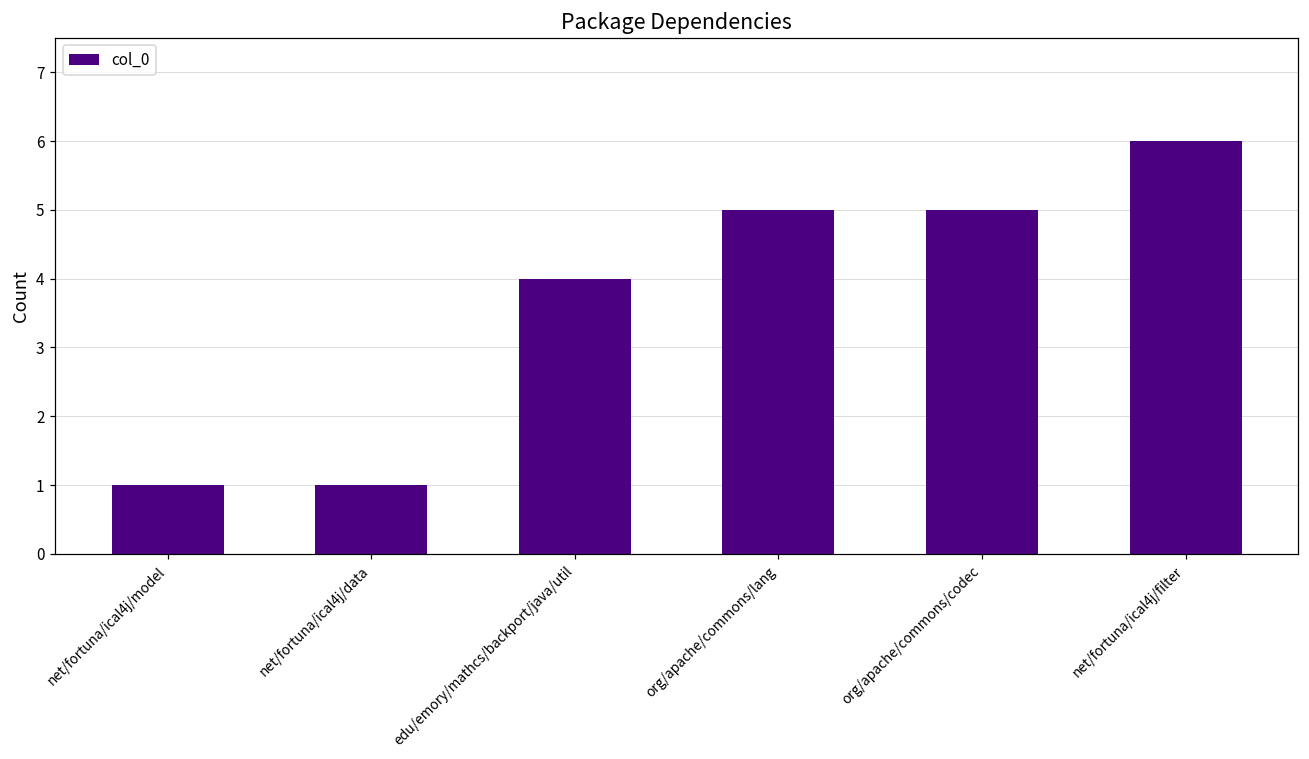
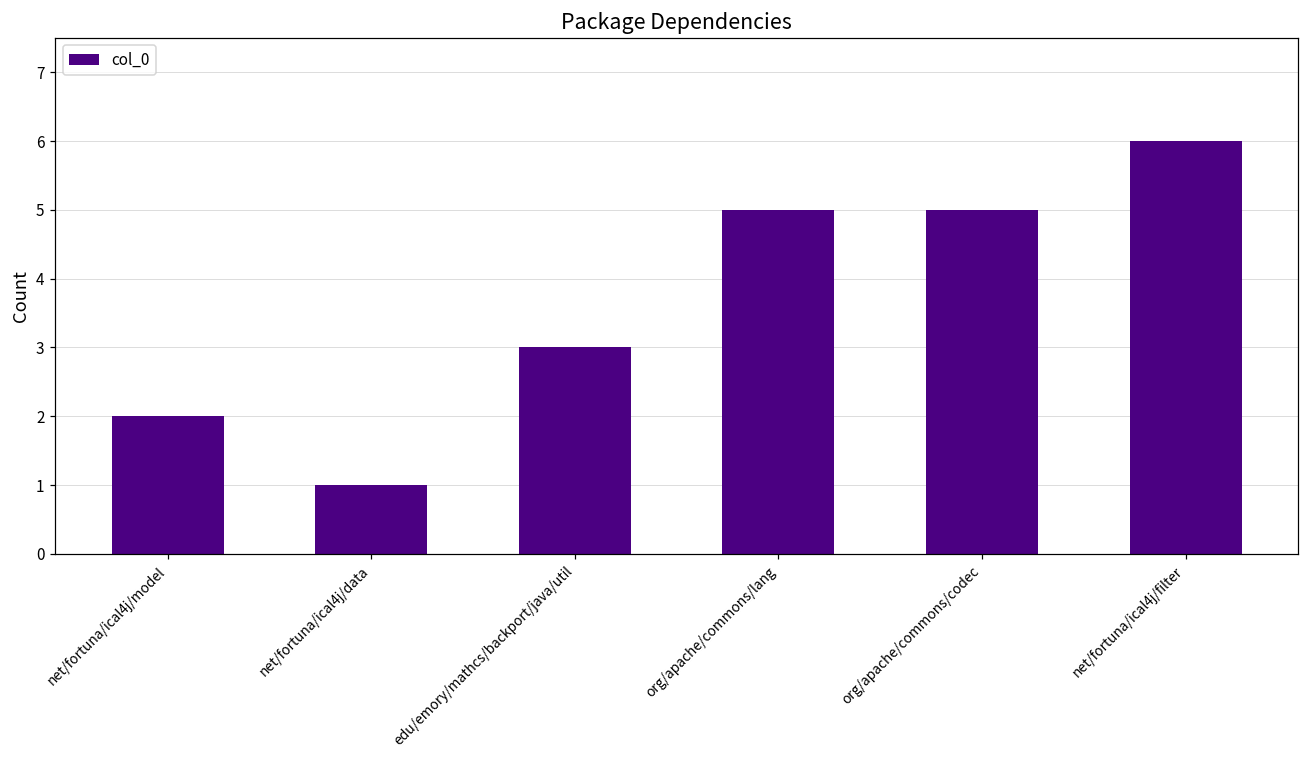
  {
-   "net/fortuna/ical4j/model": 1,
+   "net/fortuna/ical4j/model": 2,
    "net/fortuna/ical4j/data": 1,
-   "edu/emory/mathcs/backport/java/util": 4,
+   "edu/emory/mathcs/backport/java/util": 3,
    "org/apache/commons/lang": 5,
    "org/apache/commons/codec": 5,
    "net/fortuna/ical4j/filter": 6
  }
